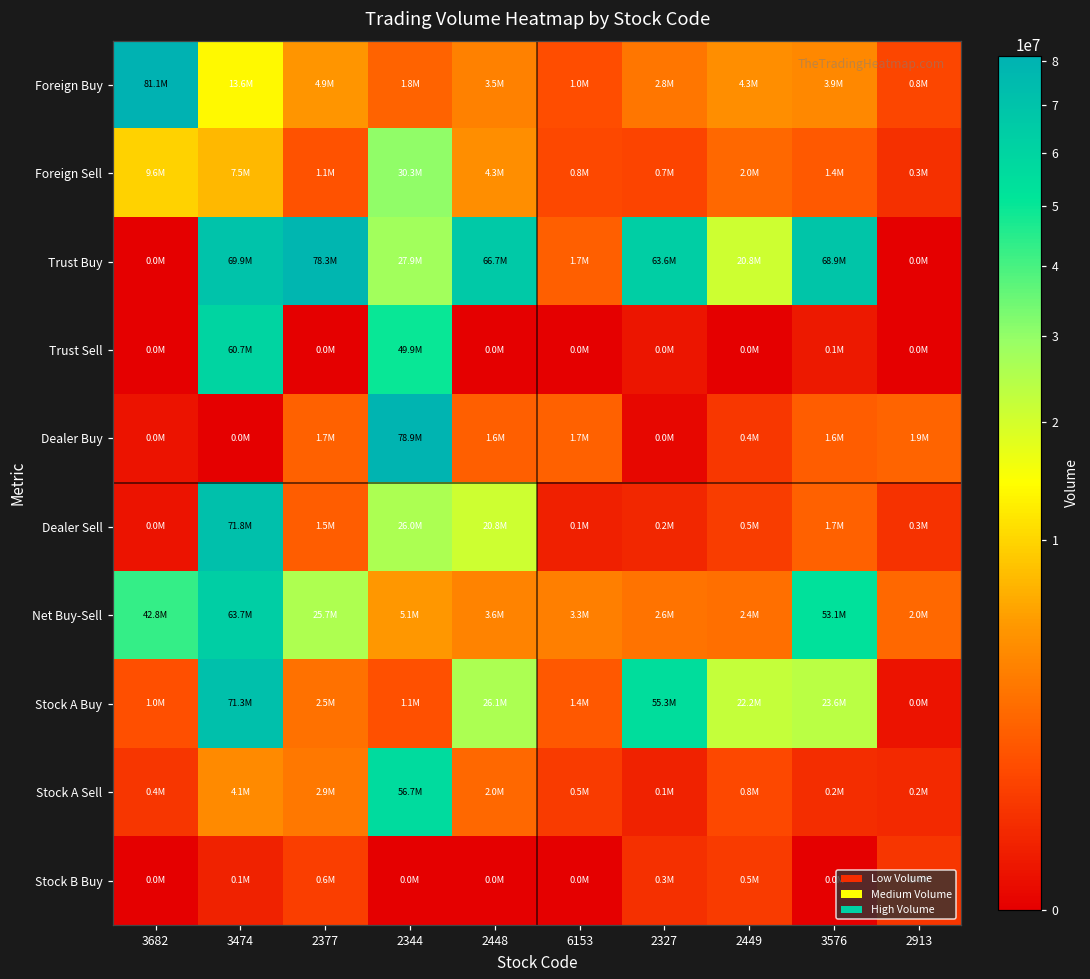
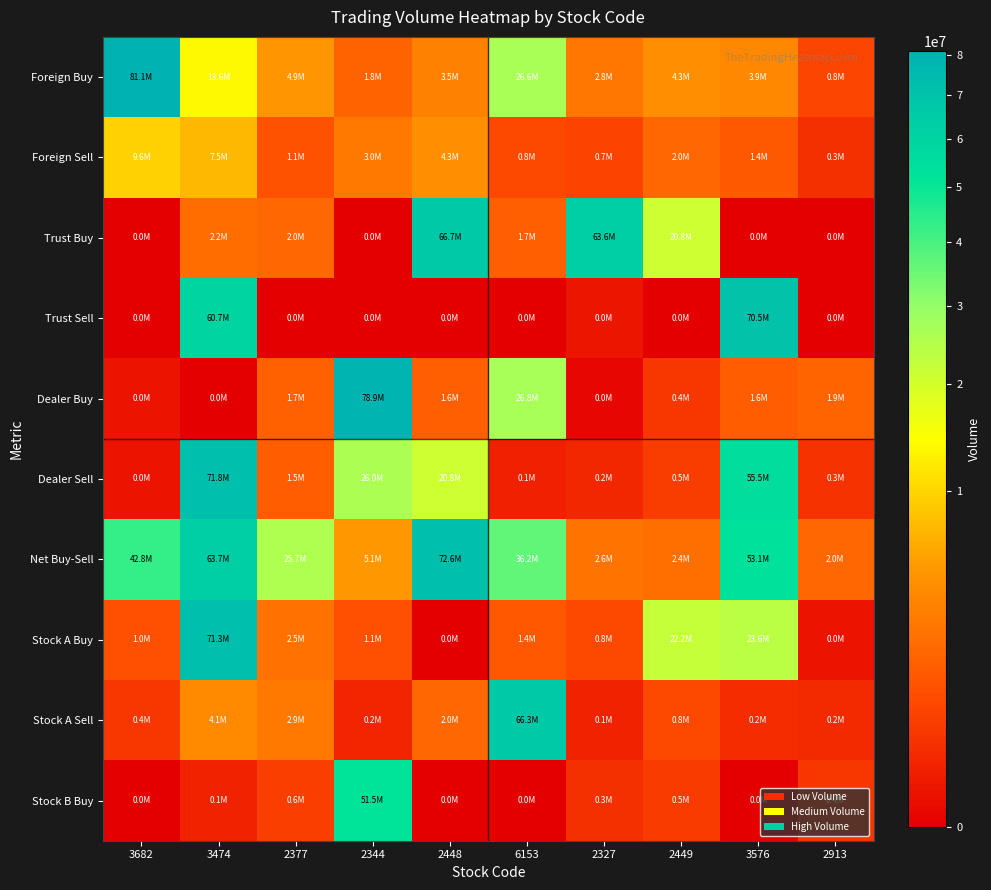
  {
    "Foreign Buy": {
      "3682": "81.1M",
      "3474": "13.6M",
      "2377": "4.9M",
      "2344": "1.8M",
      "2448": "3.5M",
-     "6153": "1.0M",
+     "6153": "26.6M",
      "2327": "2.8M",
      "2449": "4.3M",
      "2913": "0.8M"
    },
    "Foreign Sell": {
      "3682": "9.6M",
      "3474": "7.5M",
      "2377": "1.1M",
-     "2344": "30.3M",
+     "2344": "3.0M",
      "2448": "4.3M",
      "6153": "0.8M",
      "2327": "0.7M",
      "2449": "2.0M",
      "3576": "1.4M",
      "2913": "0.3M"
    },
    "Trust Buy": {
      "3682": "0.0M",
-     "3474": "69.9M",
-     "2377": "78.3M",
-     "2344": "27.9M",
+     "3474": "2.2M",
+     "2377": "2.0M",
+     "2344": "0.0M",
      "2448": "66.7M",
      "6153": "1.7M",
      "2327": "63.6M",
      "2449": "20.8M",
-     "3576": "68.9M",
+     "3576": "0.0M",
      "2913": "0.0M"
    },
    "Trust Sell": {
      "3682": "0.0M",
      "3474": "60.7M",
      "2377": "0.0M",
-     "2344": "49.9M",
+     "2344": "0.0M",
      "2448": "0.0M",
      "6153": "0.0M",
      "2327": "0.0M",
      "2449": "0.0M",
-     "3576": "0.1M",
+     "3576": "70.5M",
      "2913": "0.0M"
    },
    "Dealer Buy": {
      "3682": "0.0M",
      "3474": "0.0M",
      "2377": "1.7M",
      "2344": "78.9M",
      "2448": "1.6M",
-     "6153": "1.7M",
+     "6153": "26.8M",
      "2327": "0.0M",
      "2449": "0.4M",
      "3576": "1.6M",
      "2913": "1.9M"
    },
    "Dealer Sell": {
      "3682": "0.0M",
      "3474": "71.8M",
      "2377": "1.5M",
      "2344": "26.0M",
      "2448": "20.8M",
      "6153": "0.1M",
      "2327": "0.2M",
      "2449": "0.5M",
-     "3576": "1.7M",
+     "3576": "55.5M",
      "2913": "0.3M"
    },
    "Net Buy-Sell": {
      "3682": "42.8M",
      "3474": "63.7M",
      "2377": "25.7M",
      "2344": "5.1M",
-     "2448": "3.6M",
-     "6153": "3.3M",
+     "2448": "72.6M",
+     "6153": "36.2M",
      "2327": "2.6M",
      "2449": "2.4M",
      "3576": "53.1M",
      "2913": "2.0M"
    },
    "Stock A Buy": {
      "3682": "1.0M",
      "3474": "71.3M",
      "2377": "2.5M",
      "2344": "1.1M",
-     "2448": "26.1M",
+     "2448": "0.0M",
      "6153": "1.4M",
-     "2327": "55.3M",
+     "2327": "0.8M",
      "2449": "22.2M",
      "3576": "23.6M",
      "2913": "0.0M"
    },
    "Stock A Sell": {
      "3682": "0.4M",
      "3474": "4.1M",
      "2377": "2.9M",
-     "2344": "56.7M",
+     "2344": "0.2M",
      "2448": "2.0M",
-     "6153": "0.5M",
+     "6153": "66.3M",
      "2327": "0.1M",
      "2449": "0.8M",
      "3576": "0.2M",
      "2913": "0.2M"
    },
    "Stock B Buy": {
      "3682": "0.0M",
      "3474": "0.1M",
      "2377": "0.6M",
-     "2344": "0.0M",
+     "2344": "51.5M",
      "2448": "0.0M",
      "6153": "0.0M",
      "2327": "0.3M",
      "2449": "0.5M"
    }
  }
